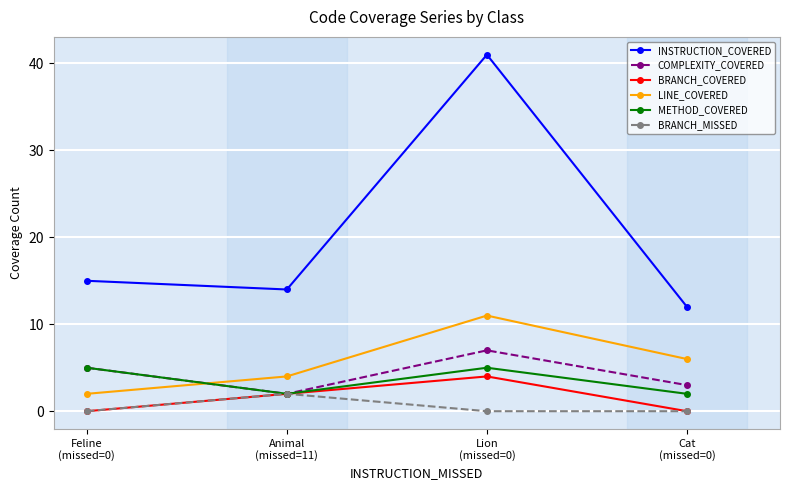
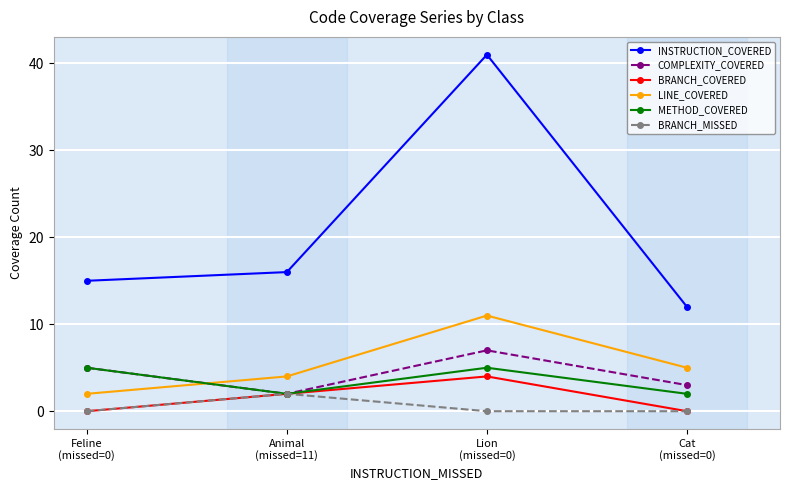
  {
    "INSTRUCTION_COVERED": {
      "Feline (missed=0)": 15,
-     "Animal (missed=11)": 14,
+     "Animal (missed=11)": 16,
      "Lion (missed=0)": 41,
      "Cat (missed=0)": 12
    },
    "COMPLEXITY_COVERED": {
      "Lion (missed=0)": 7,
      "Cat (missed=0)": 3
    },
    "BRANCH_COVERED": {
      "Lion (missed=0)": 4
    },
    "LINE_COVERED": {
      "Feline (missed=0)": 2,
      "Animal (missed=11)": 4,
      "Lion (missed=0)": 11,
-     "Cat (missed=0)": 6
+     "Cat (missed=0)": 5
    },
    "METHOD_COVERED": {
      "Lion (missed=0)": 5,
      "Cat (missed=0)": 2
    },
    "BRANCH_MISSED": {
      "Lion (missed=0)": 0
    }
  }
